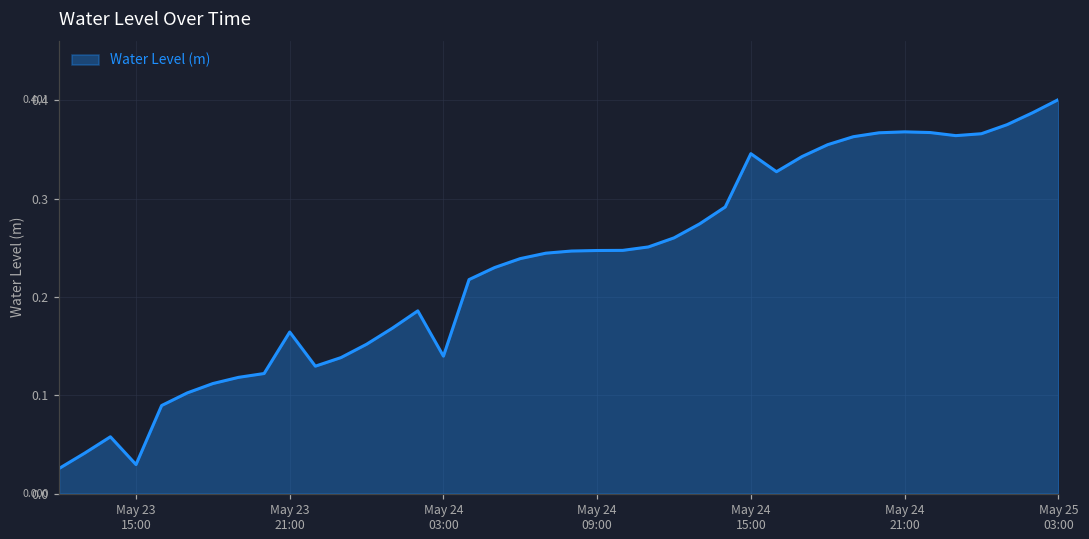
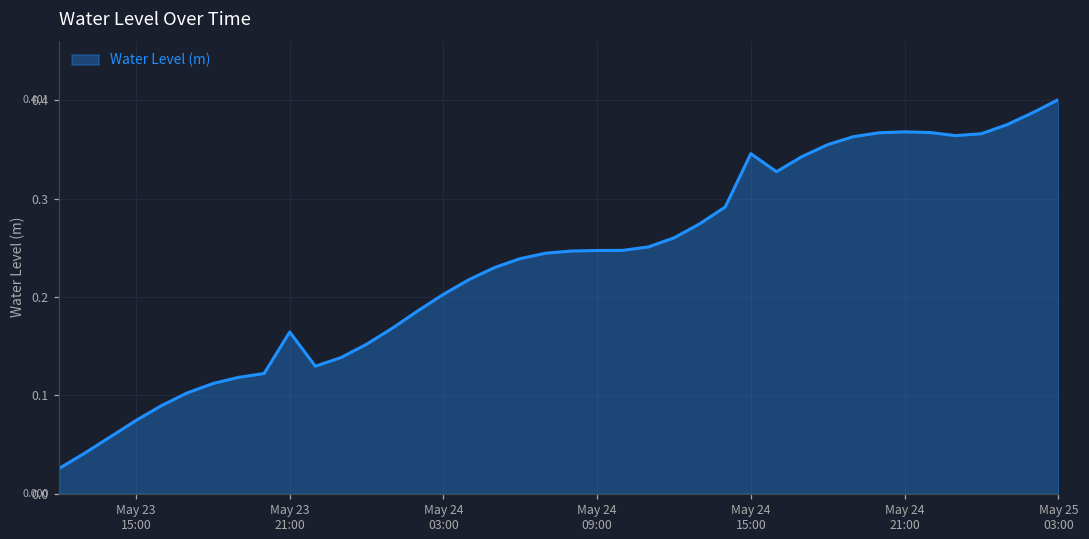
  {
-   "May 23 15:00": 0.03,
+   "May 23 15:00": 0.07,
    "May 23 21:00": 0.16,
-   "May 24 03:00": 0.14,
+   "May 24 03:00": 0.20,
    "May 24 09:00": 0.25,
    "May 24 15:00": 0.35,
    "May 24 21:00": 0.37,
    "May 25 03:00": 0.40
  }
